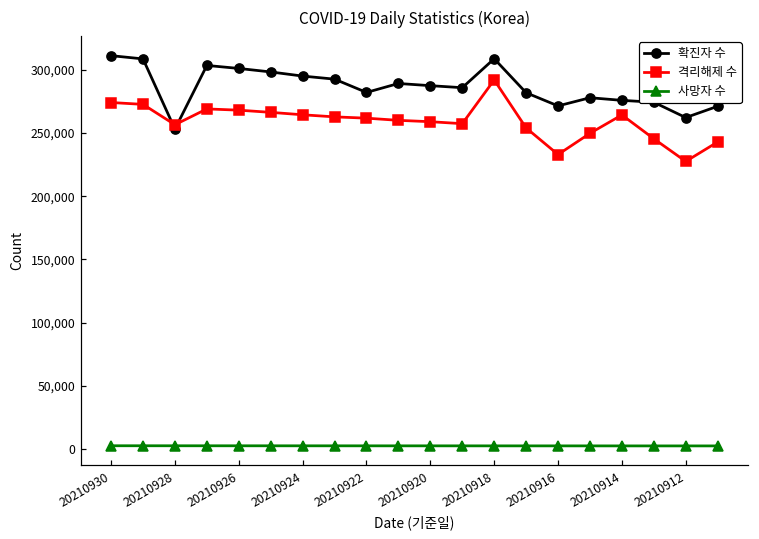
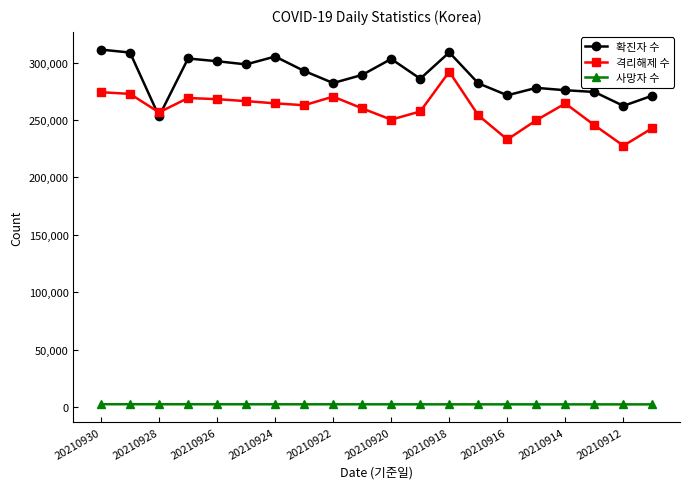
  {
    "확진자 수": {
      "20210930": "311,000",
      "20210928": "253,000",
      "20210926": "301,000",
-     "20210924": "295,000",
+     "20210924": "305,000",
      "20210922": "282,000",
-     "20210920": "288,000",
+     "20210920": "303,000",
      "20210918": "309,000",
      "20210916": "272,000",
      "20210914": "276,000",
      "20210912": "262,000"
    },
    "격리해제 수": {
      "20210930": "274,000",
      "20210928": "257,000",
      "20210926": "268,000",
      "20210924": "264,000",
-     "20210922": "262,000",
-     "20210920": "259,000",
+     "20210922": "270,000",
+     "20210920": "250,000",
      "20210918": "292,000",
      "20210916": "233,000",
      "20210914": "264,000",
      "20210912": "228,000"
    },
    "사망자 수": {
      "20210930": "2,000",
      "20210928": "2,000",
      "20210926": "2,000",
      "20210924": "2,000",
      "20210922": "2,000",
      "20210920": "2,000",
      "20210918": "2,000",
      "20210916": "2,000",
      "20210914": "2,000",
      "20210912": "2,000"
    }
  }
